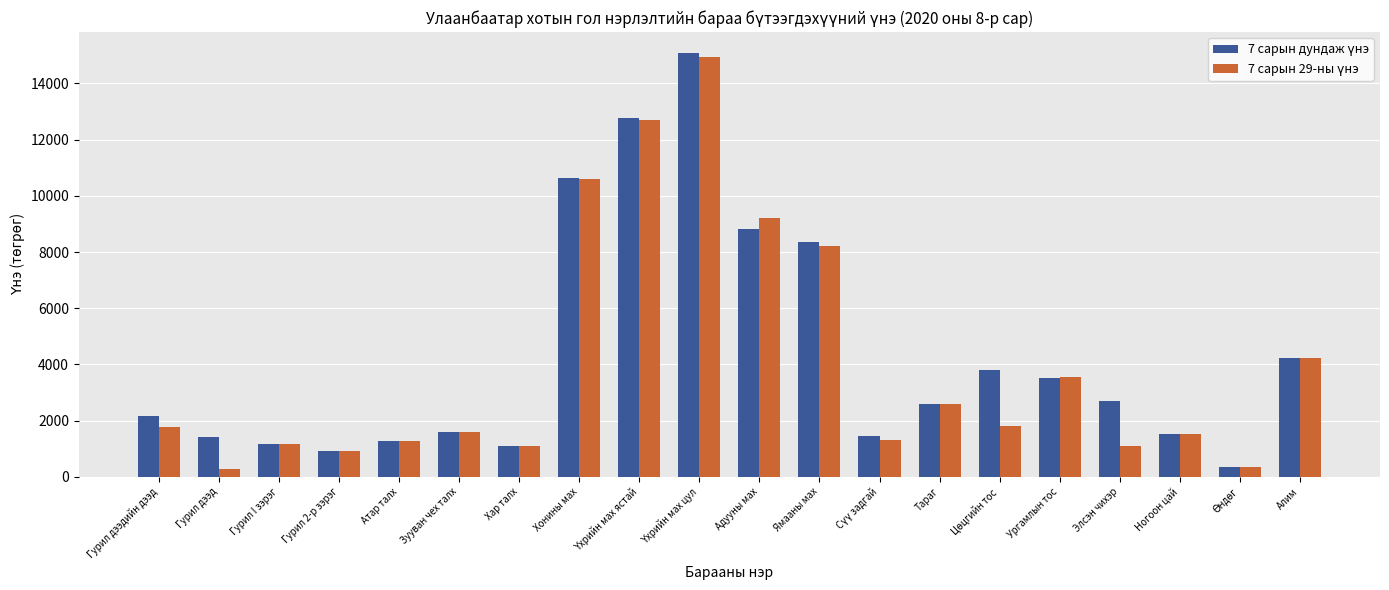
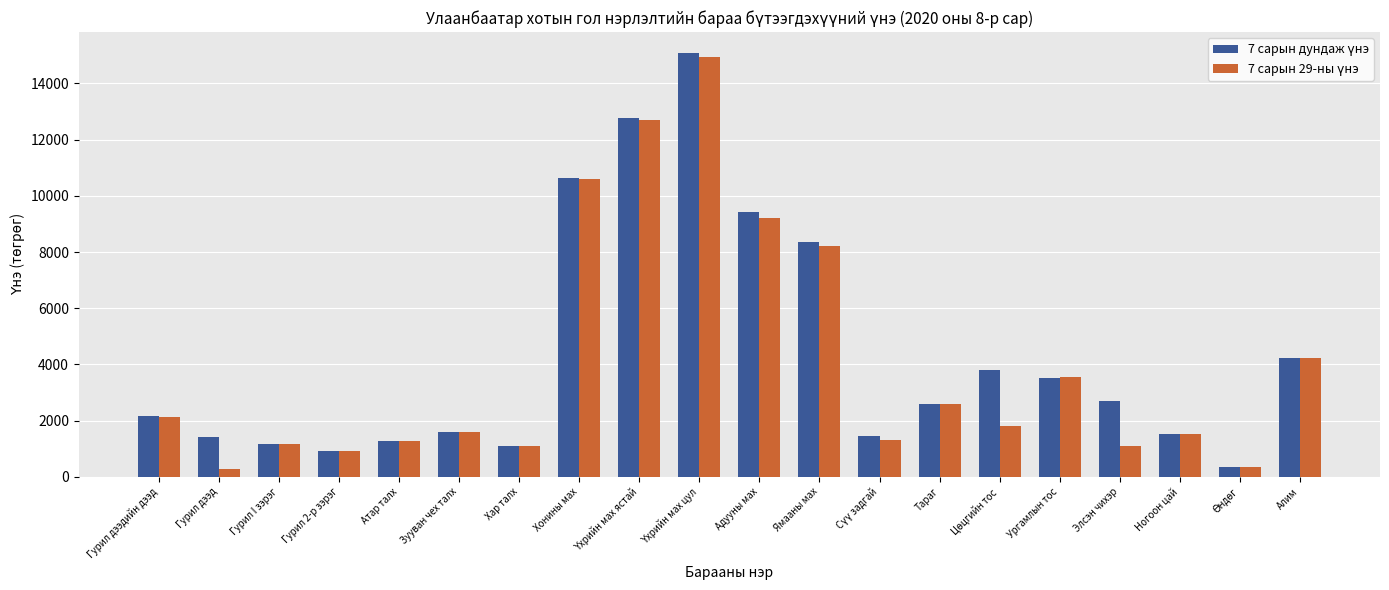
  {
    "7 сарын дундаж үнэ": {
      "Гурил дээдийн дээд": 2100,
      "Гурил дээд": 1400,
      "Гурил I зэрэг": 1200,
      "Гурил 2-р зэрэг": 900,
      "Атар талх": 1300,
      "Зууван чех талх": 1600,
      "Хар талх": 1100,
      "Хонины мах": 10600,
      "Үхрийн мах ястай": 12800,
      "Үхрийн мах цул": 15100,
-     "Адууны мах": 8800,
+     "Адууны мах": 9400,
      "Ямааны мах": 8400,
      "Сүү задгай": 1500,
      "Тараг": 2600,
      "Цөцгийн тос": 3800,
      "Ургамлын тос": 3500,
      "Элсэн чихэр": 2700,
      "Ногоон цай": 1500,
      "Өндөг": 300,
      "Алим": 4200
    },
    "7 сарын 29-ны үнэ": {
-     "Гурил дээдийн дээд": 1800,
+     "Гурил дээдийн дээд": 2100,
      "Гурил дээд": 300,
      "Гурил I зэрэг": 1200,
      "Гурил 2-р зэрэг": 900,
      "Атар талх": 1300,
      "Зууван чех талх": 1600,
      "Хар талх": 1100,
      "Хонины мах": 10600,
      "Үхрийн мах ястай": 12700,
      "Үхрийн мах цул": 14900,
      "Адууны мах": 9200,
      "Ямааны мах": 8200,
      "Сүү задгай": 1300,
      "Тараг": 2600,
      "Цөцгийн тос": 1800,
      "Ургамлын тос": 3500,
      "Элсэн чихэр": 1100,
      "Ногоон цай": 1500,
      "Өндөг": 300,
      "Алим": 4200
    }
  }
